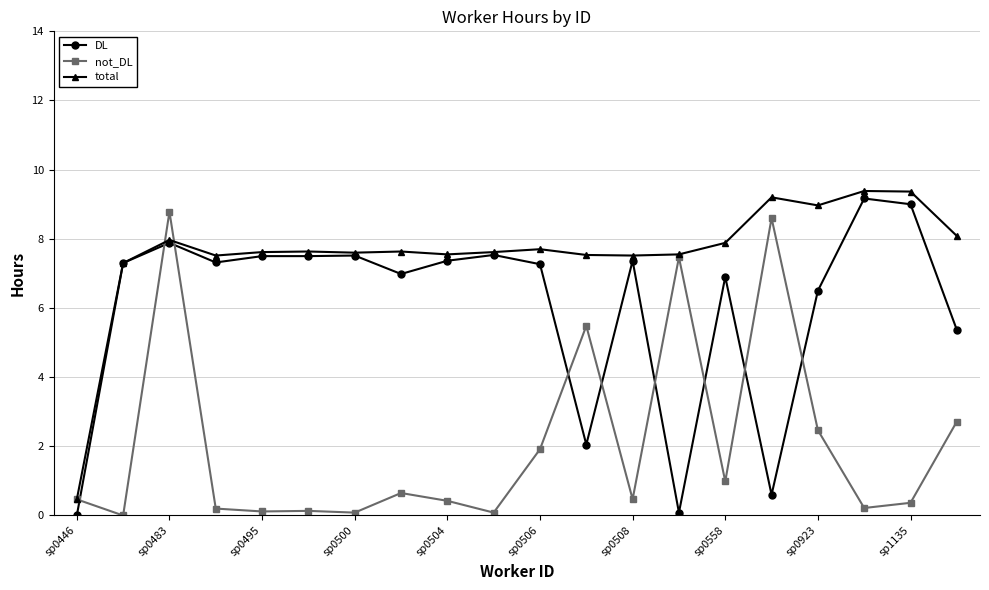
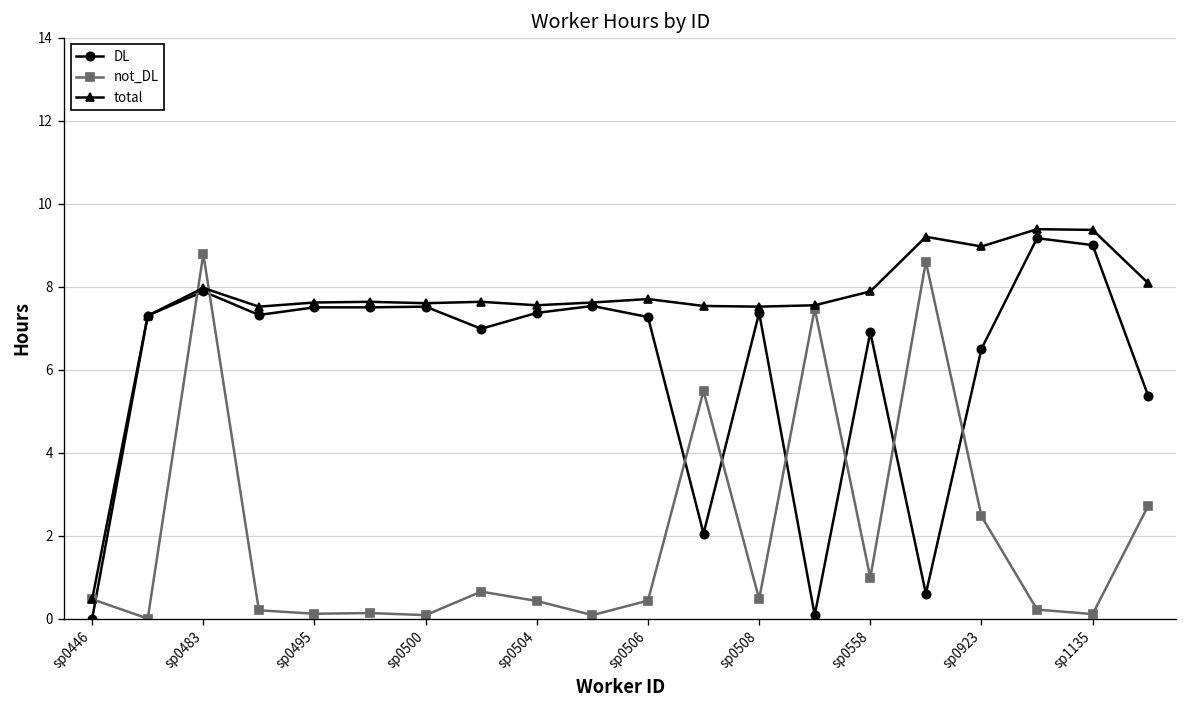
  {
    "not_DL": {
      "sp0483": 8.8,
      "sp0495": 0.1,
      "sp0500": 0.1,
      "sp0504": 0.4,
-     "sp0506": 1.9,
+     "sp0506": 0.4,
      "sp0508": 0.5,
      "sp0558": 1.0,
      "sp0923": 2.5,
-     "sp1135": 0.4
+     "sp1135": 0.1
    }
  }
